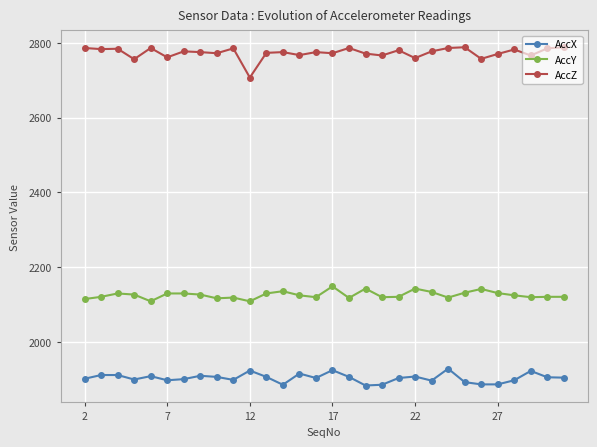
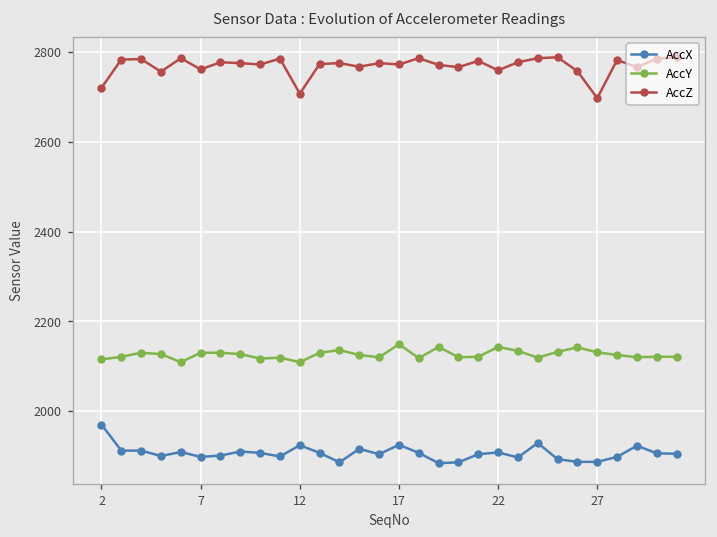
  {
    "AccX": {
-     "2": 1900,
+     "2": 1970,
      "7": 1900,
      "12": 1920,
      "17": 1930,
      "22": 1910,
      "27": 1890
    },
    "AccY": {
      "2": 2120,
      "7": 2130,
      "12": 2110,
      "17": 2150,
      "22": 2140,
      "27": 2130
    },
    "AccZ": {
-     "2": 2790,
+     "2": 2720,
      "7": 2760,
      "12": 2710,
      "17": 2770,
      "22": 2760,
-     "27": 2770
+     "27": 2700
    }
  }
